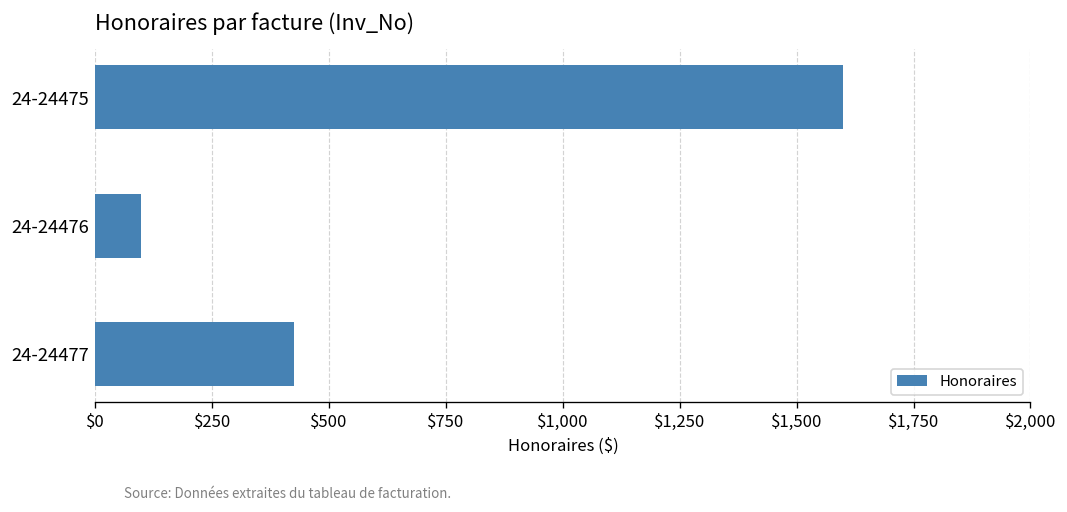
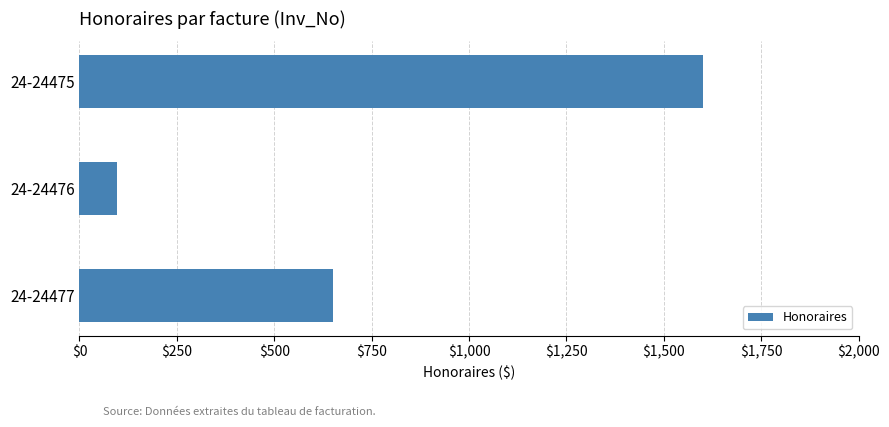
  {
    "24-24475": "$1,600",
    "24-24476": "$100",
-   "24-24477": "$430"
+   "24-24477": "$650"
  }
